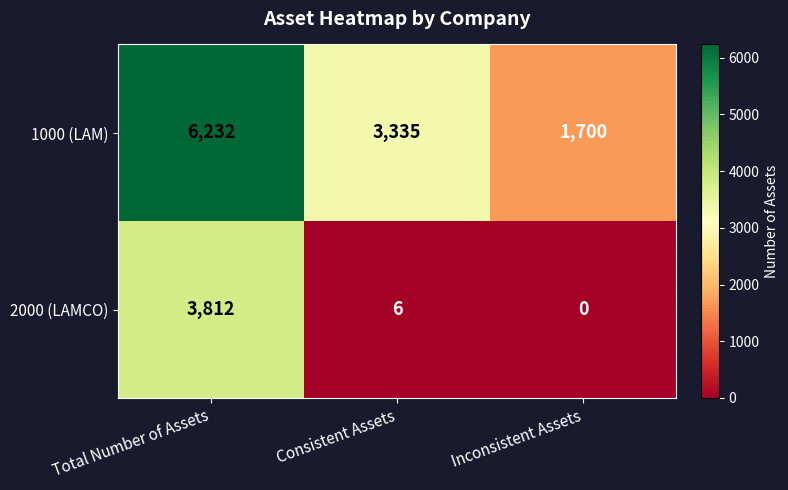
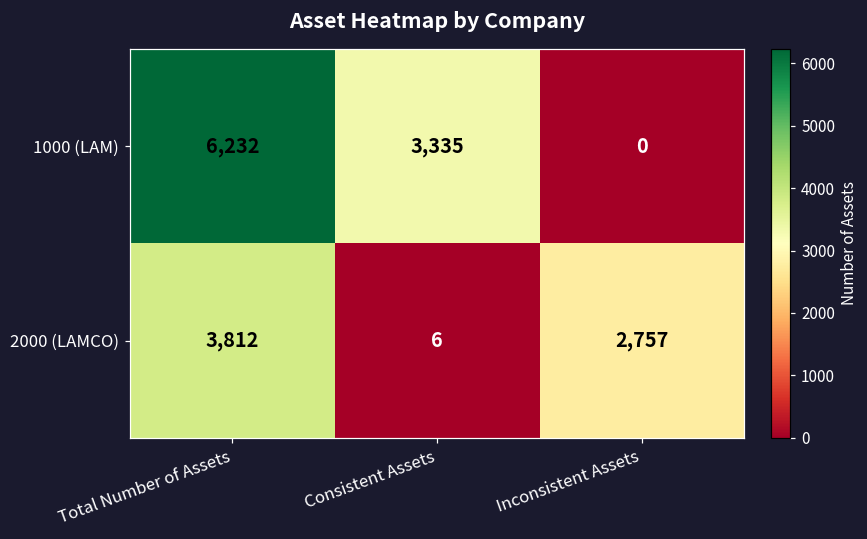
  {
    "1000 (LAM)": {
      "Total Number of Assets": "6,232",
      "Consistent Assets": "3,335",
-     "Inconsistent Assets": "1,700"
+     "Inconsistent Assets": "0"
    },
    "2000 (LAMCO)": {
      "Total Number of Assets": "3,812",
      "Consistent Assets": "6",
-     "Inconsistent Assets": "0"
+     "Inconsistent Assets": "2,757"
    }
  }
